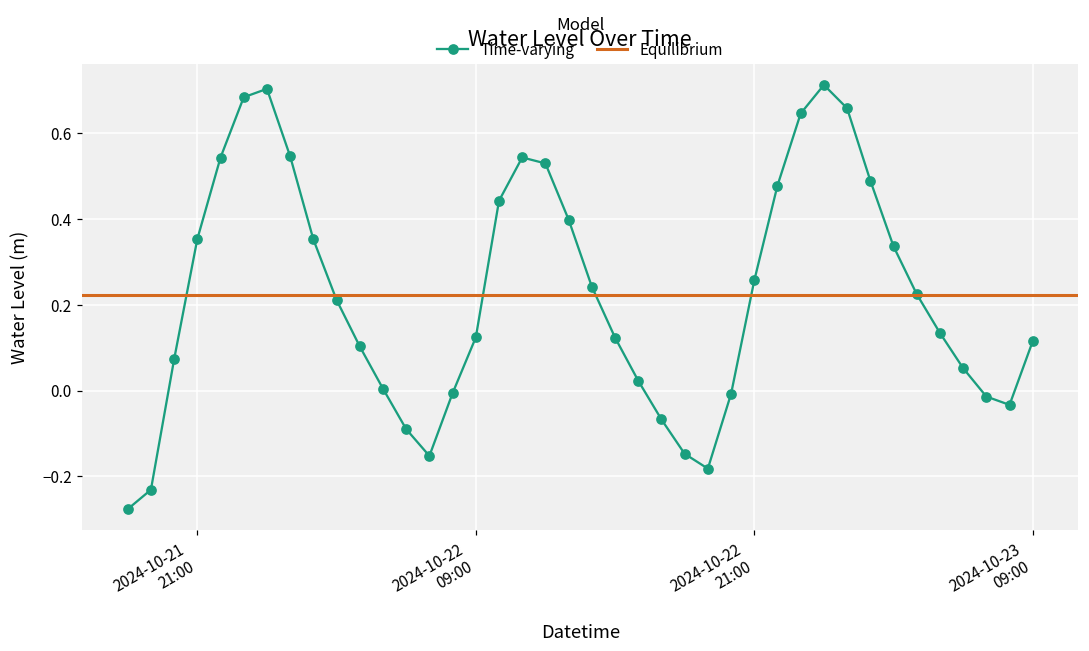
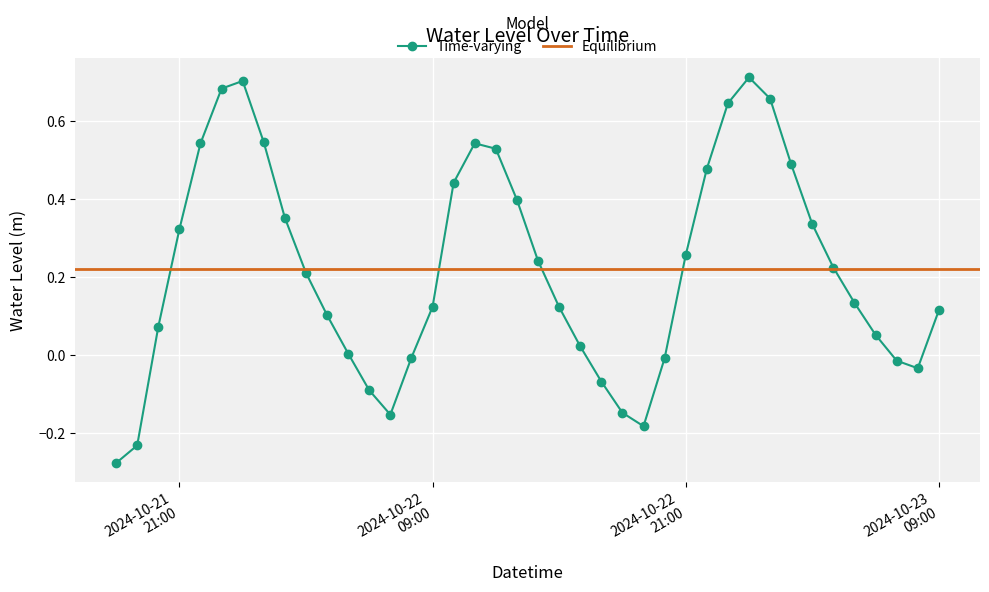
  {
-   "2024-10-21 21:00": 0.35,
+   "2024-10-21 21:00": 0.32,
    "2024-10-22 09:00": 0.12,
    "2024-10-22 21:00": 0.26,
    "2024-10-23 09:00": 0.12
  }
